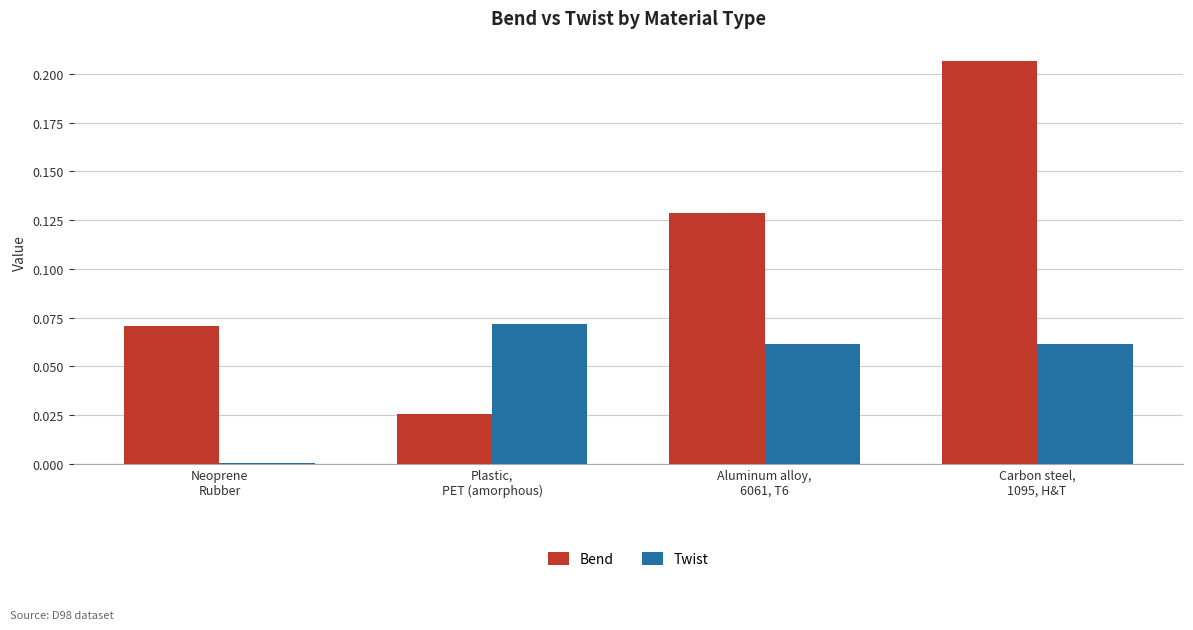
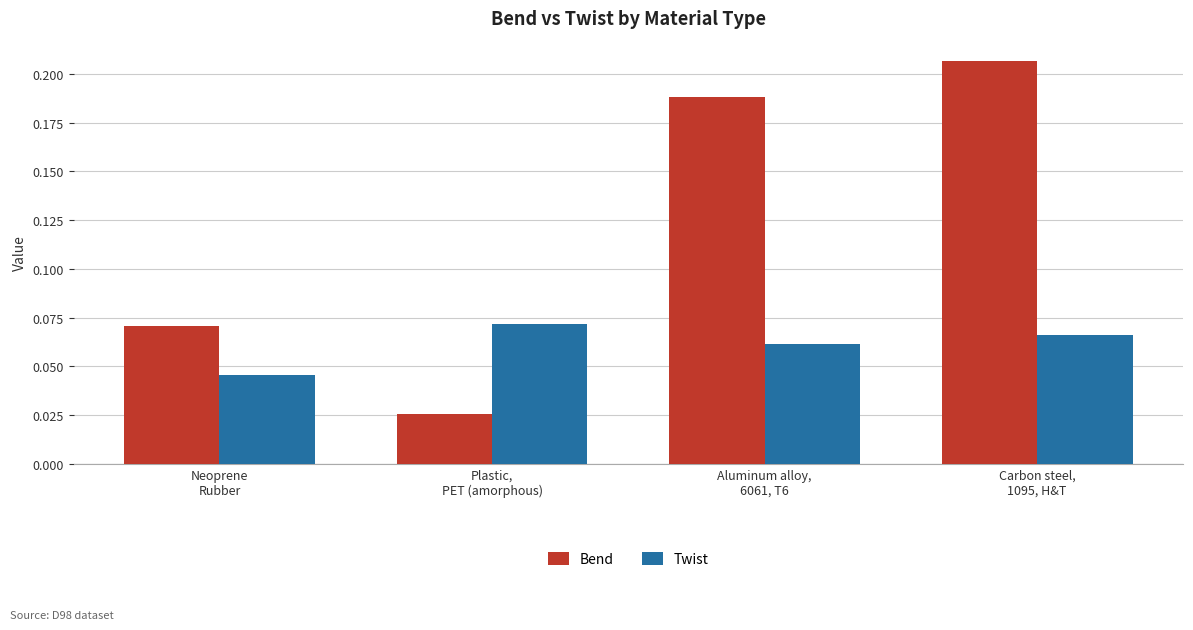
  {
    "Bend": {
      "Neoprene Rubber": 0.071,
      "Plastic, PET (amorphous)": 0.025,
-     "Aluminum alloy, 6061, T6": 0.129,
+     "Aluminum alloy, 6061, T6": 0.188,
      "Carbon steel, 1095, H&T": 0.207
    },
    "Twist": {
-     "Neoprene Rubber": 0.000,
+     "Neoprene Rubber": 0.045,
      "Plastic, PET (amorphous)": 0.072,
      "Aluminum alloy, 6061, T6": 0.062,
-     "Carbon steel, 1095, H&T": 0.062
+     "Carbon steel, 1095, H&T": 0.066
    }
  }
